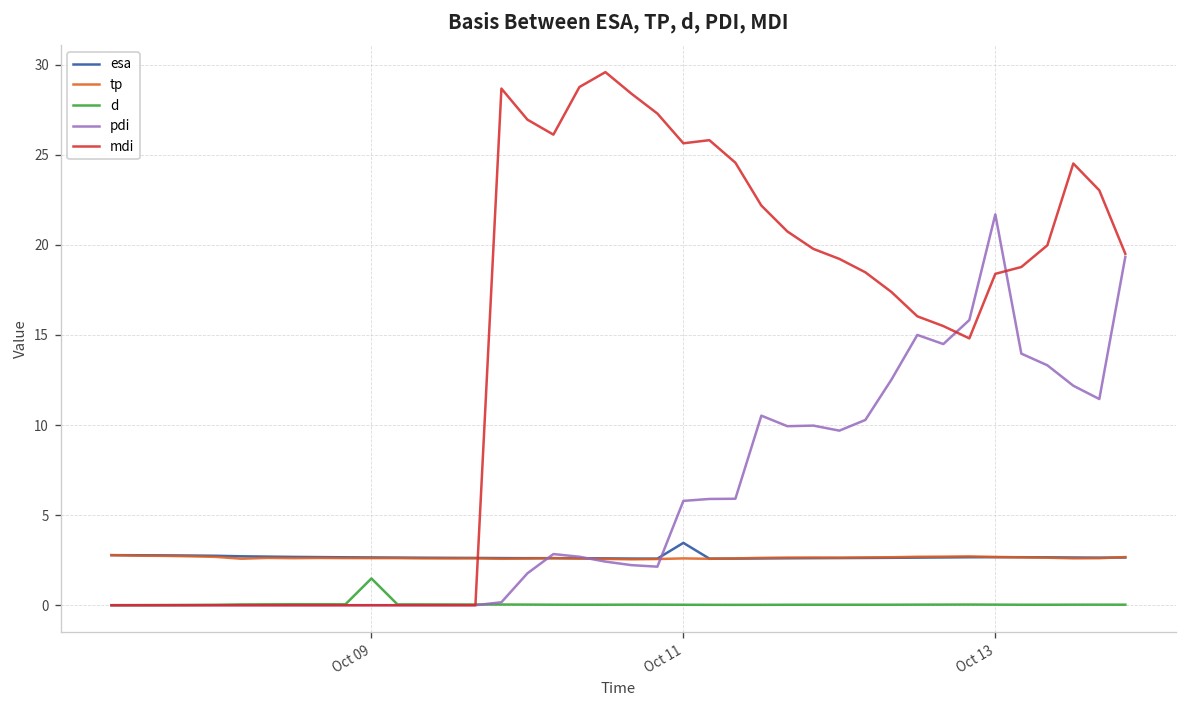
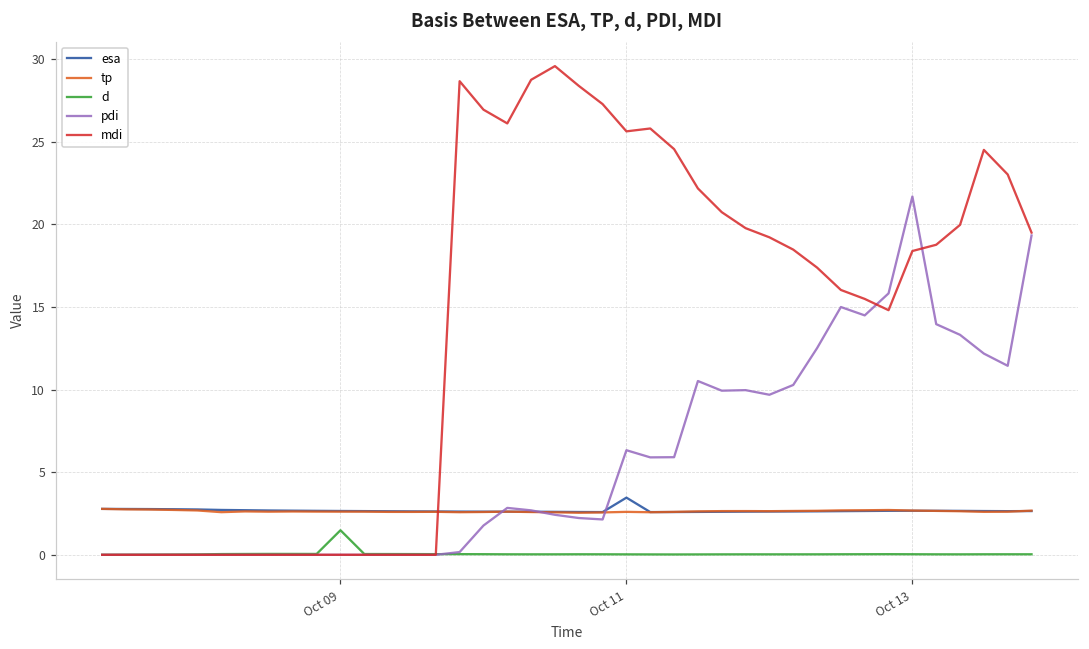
  {
    "esa": {
      "Oct 11": 3.5
    },
    "d": {
      "Oct 09": 1.5,
      "Oct 11": 0.0,
      "Oct 13": 0.0
    },
    "pdi": {
-     "Oct 11": 5.8,
+     "Oct 11": 6.3,
      "Oct 13": 21.7
    }
  }
